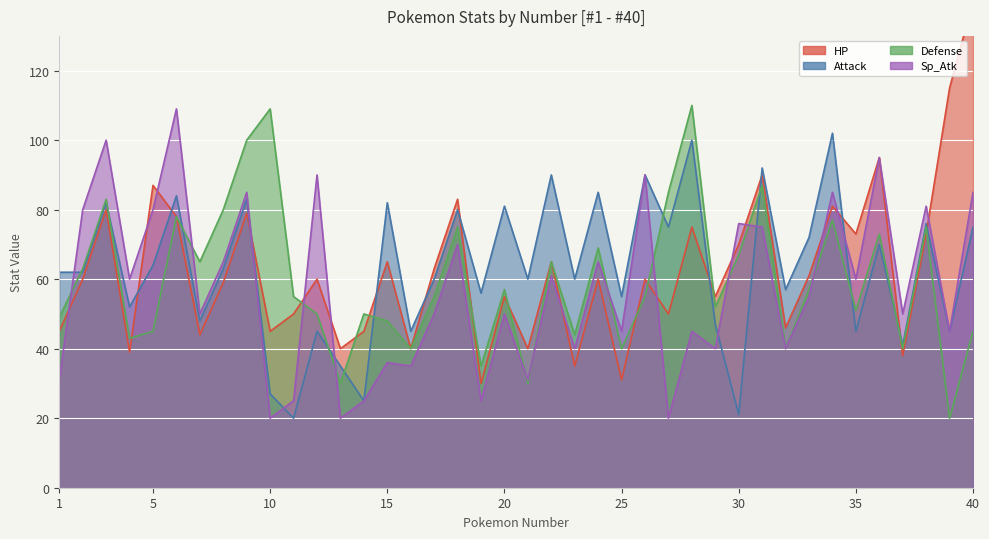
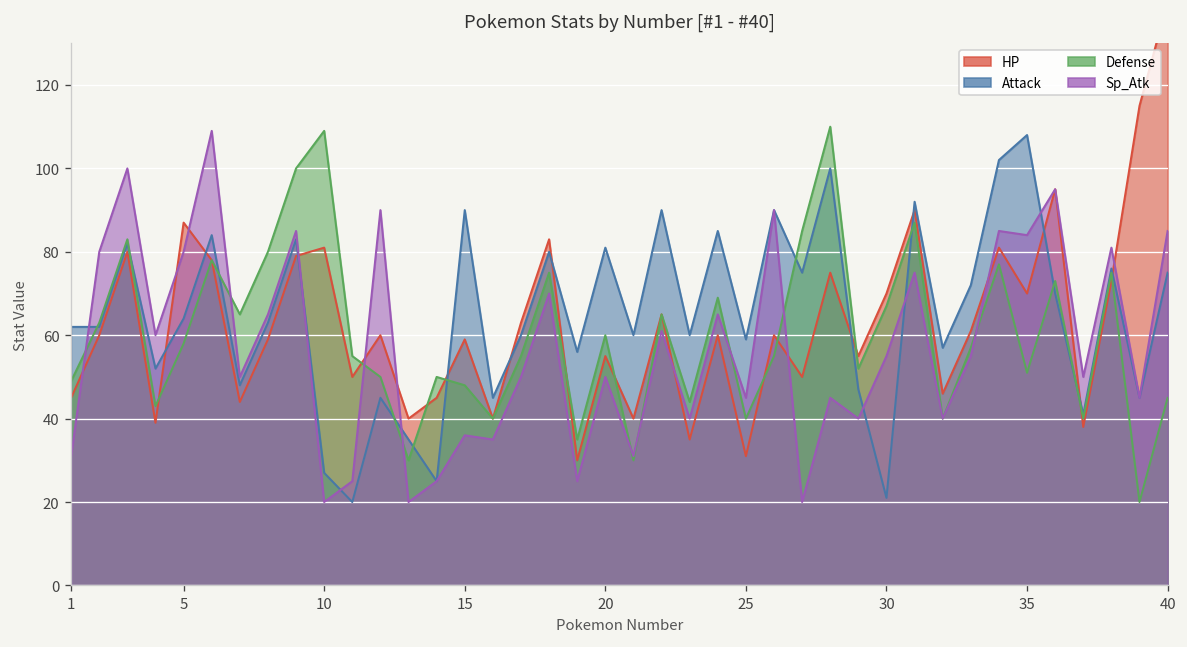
  {
    "HP": {
      "1": 45,
      "5": 87,
-     "10": 45,
-     "15": 65,
+     "10": 81,
+     "15": 59,
      "20": 55,
      "25": 31,
      "30": 70,
-     "35": 73
+     "35": 70
    },
    "Attack": {
      "1": 62,
      "5": 64,
      "10": 27,
-     "15": 82,
+     "15": 90,
      "20": 81,
-     "25": 55,
+     "25": 59,
      "30": 21,
-     "35": 45,
+     "35": 108,
      "40": 75
    },
    "Defense": {
      "1": 49,
-     "5": 45,
+     "5": 58,
      "10": 109,
      "15": 48,
-     "20": 57,
+     "20": 60,
      "25": 40,
      "30": 67,
      "35": 51,
      "40": 45
    },
    "Sp_Atk": {
      "1": 31,
      "5": 80,
      "10": 20,
      "15": 36,
      "20": 50,
      "25": 45,
-     "30": 76,
-     "35": 60,
+     "30": 55,
+     "35": 84,
      "40": 85
    }
  }
